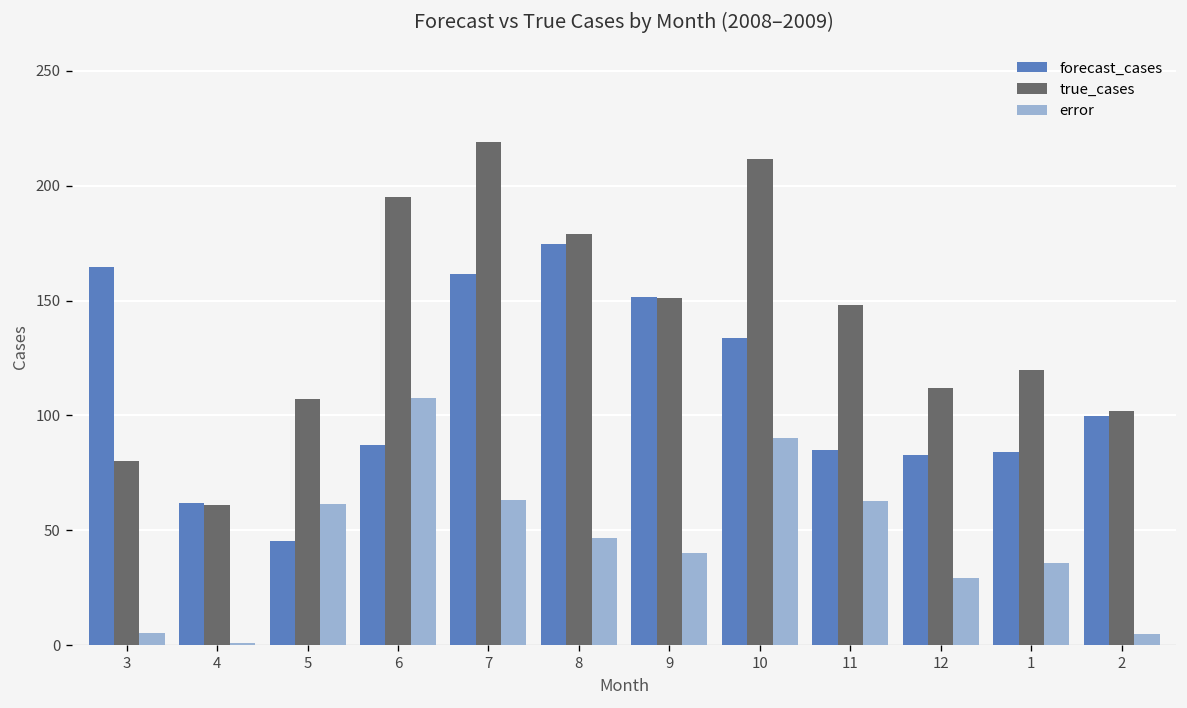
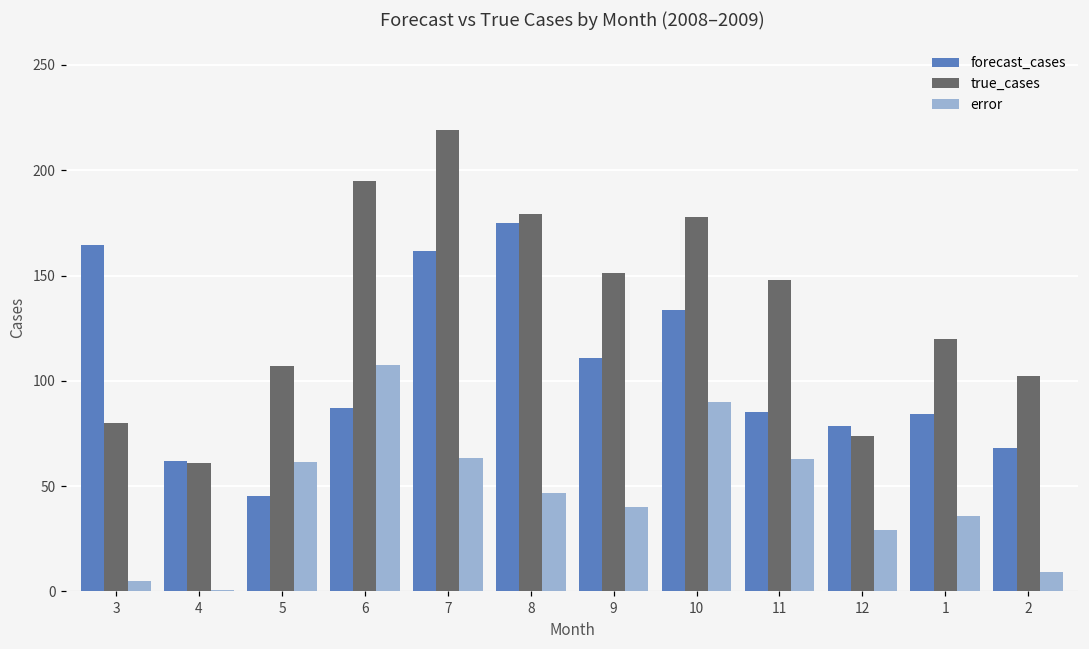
  {
    "forecast_cases": {
      "3": 165,
      "4": 62,
      "5": 46,
      "6": 87,
      "7": 162,
      "8": 175,
-     "9": 152,
+     "9": 111,
      "10": 134,
      "11": 85,
-     "12": 83,
+     "12": 79,
      "1": 84,
-     "2": 100
+     "2": 68
    },
    "true_cases": {
      "3": 80,
      "4": 61,
      "5": 107,
      "6": 195,
      "7": 219,
      "8": 179,
      "9": 151,
-     "10": 212,
+     "10": 178,
      "11": 148,
-     "12": 112,
+     "12": 74,
      "1": 120,
      "2": 102
    },
    "error": {
      "3": 5,
      "5": 61,
      "6": 108,
      "7": 63,
      "8": 47,
      "9": 40,
      "10": 90,
      "11": 63,
      "12": 29,
      "1": 36,
-     "2": 5
+     "2": 9
    }
  }
